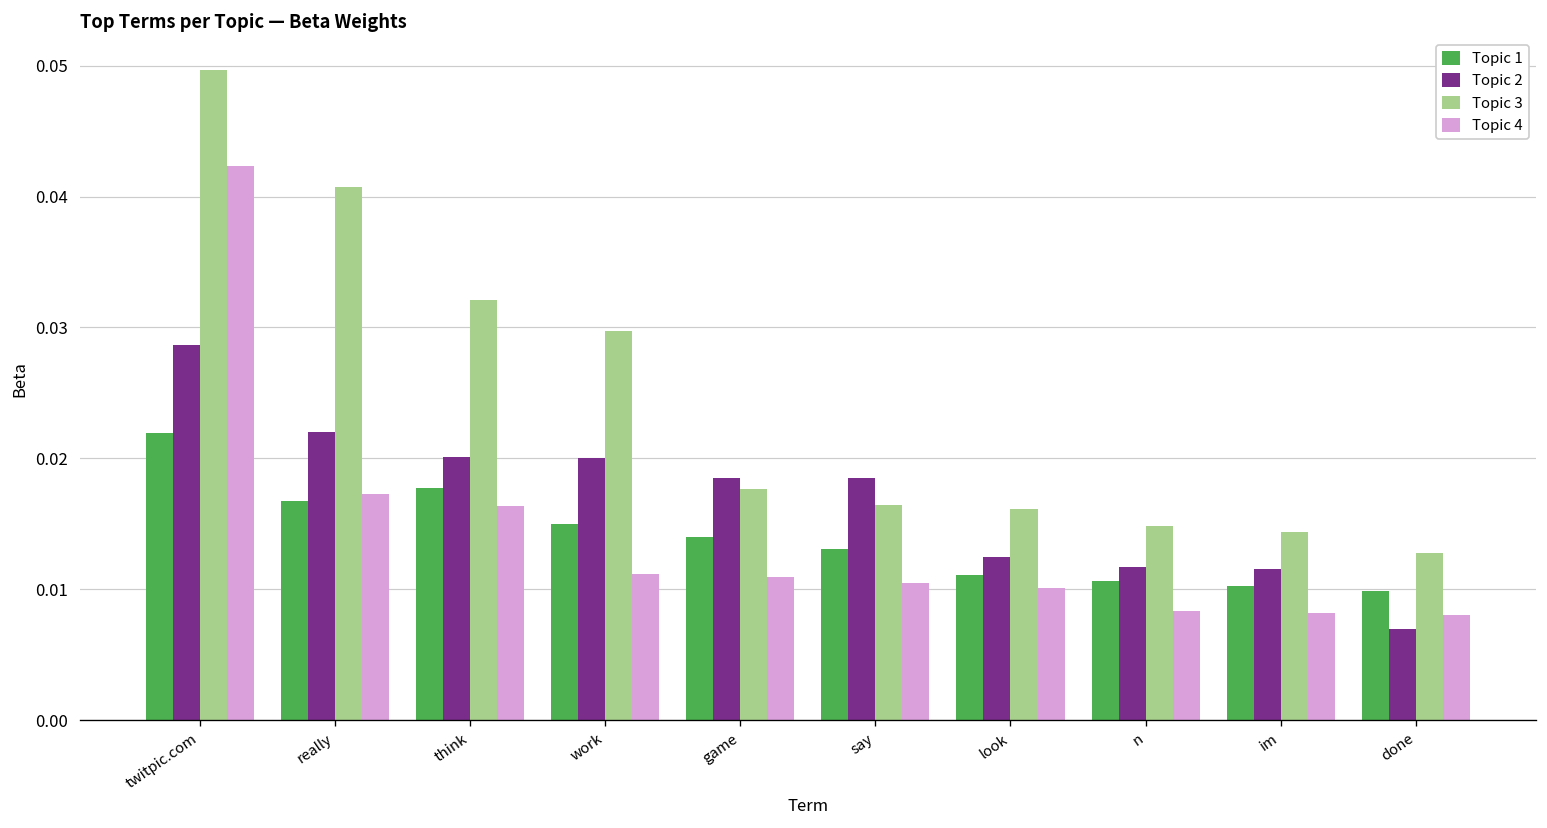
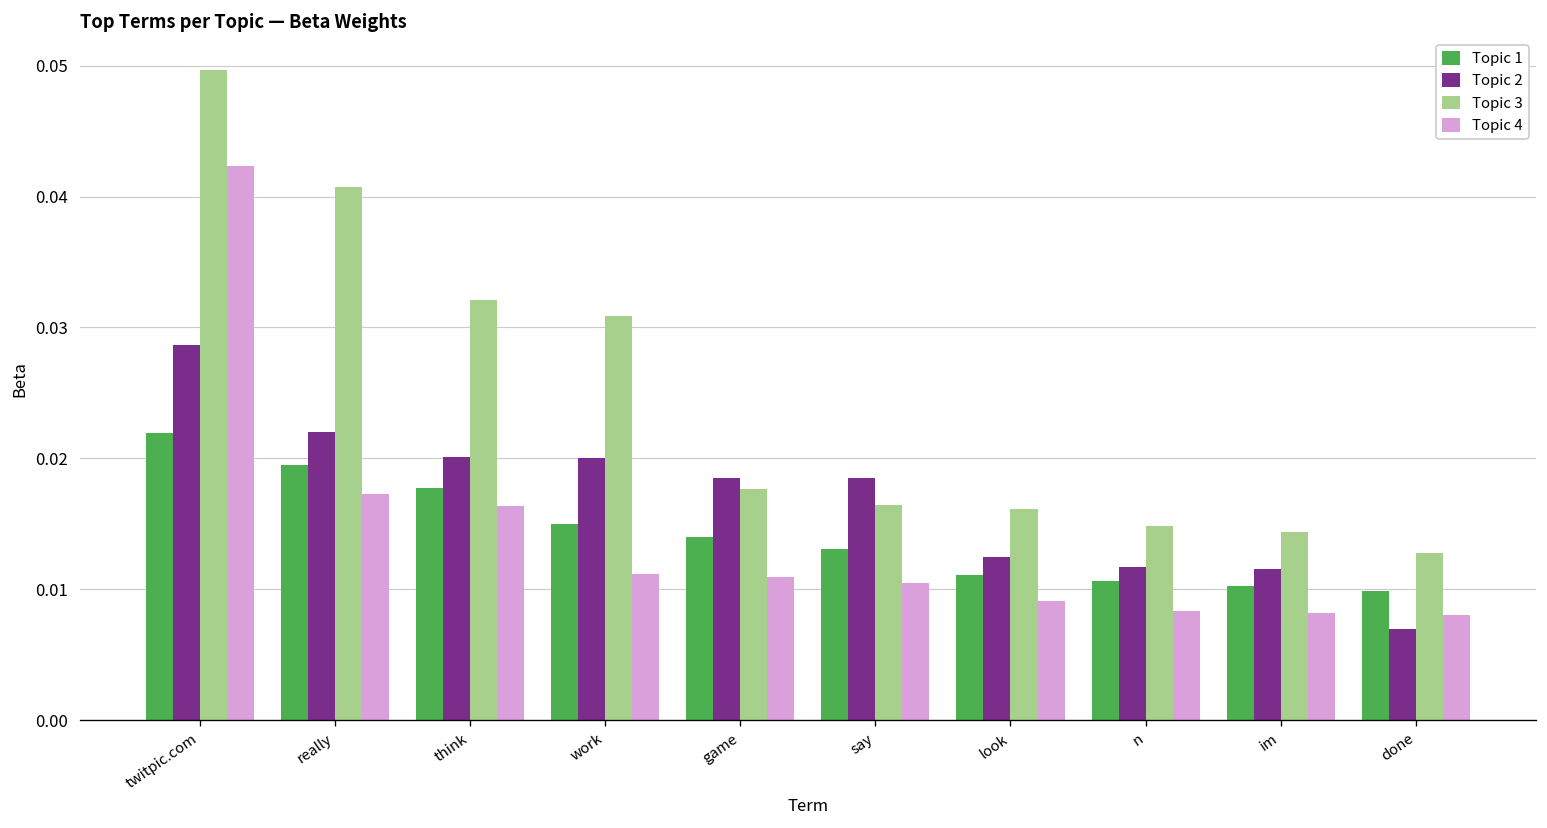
  {
    "Topic 1": {
      "twitpic.com": 0.0219,
-     "really": 0.0168,
+     "really": 0.0195,
      "think": 0.0177,
      "work": 0.0150,
      "game": 0.0140,
      "say": 0.0131,
      "look": 0.0111,
      "n": 0.0106,
      "im": 0.0103,
      "done": 0.0099
    },
    "Topic 2": {
      "twitpic.com": 0.0286,
      "really": 0.0220,
      "think": 0.0201,
      "work": 0.0200,
      "game": 0.0185,
      "say": 0.0185,
      "look": 0.0125,
      "n": 0.0117,
      "im": 0.0116,
      "done": 0.0070
    },
    "Topic 3": {
      "twitpic.com": 0.0497,
      "really": 0.0407,
      "think": 0.0321,
-     "work": 0.0297,
+     "work": 0.0309,
      "game": 0.0177,
      "say": 0.0165,
      "look": 0.0161,
      "n": 0.0148,
      "im": 0.0144,
      "done": 0.0128
    },
    "Topic 4": {
      "twitpic.com": 0.0423,
      "really": 0.0173,
      "think": 0.0164,
      "work": 0.0112,
      "game": 0.0109,
      "say": 0.0105,
-     "look": 0.0101,
+     "look": 0.0091,
      "n": 0.0083,
      "im": 0.0082,
      "done": 0.0080
    }
  }
